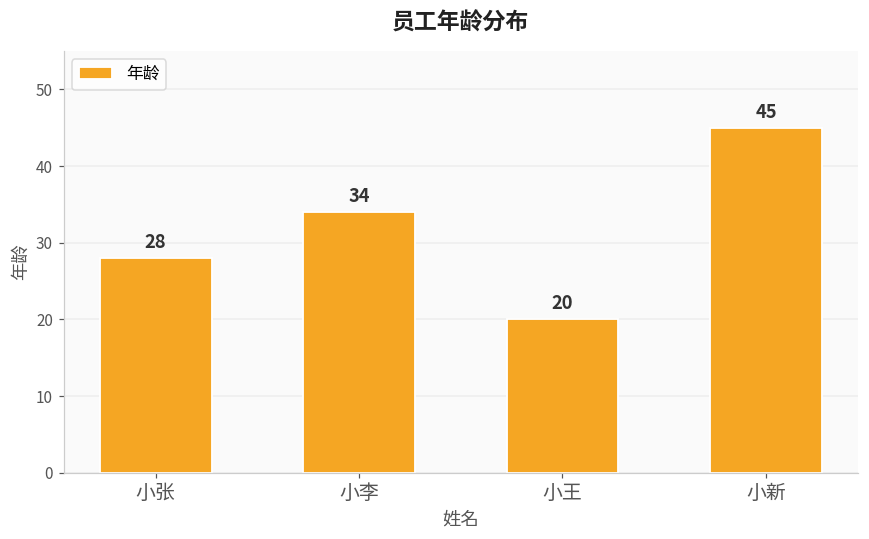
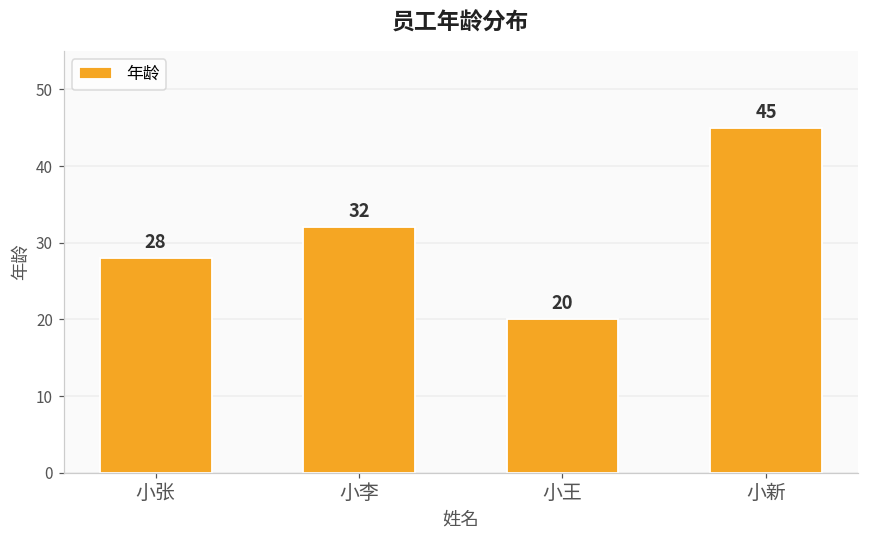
  {
    "小张": 28,
-   "小李": 34,
+   "小李": 32,
    "小王": 20,
    "小新": 45
  }
